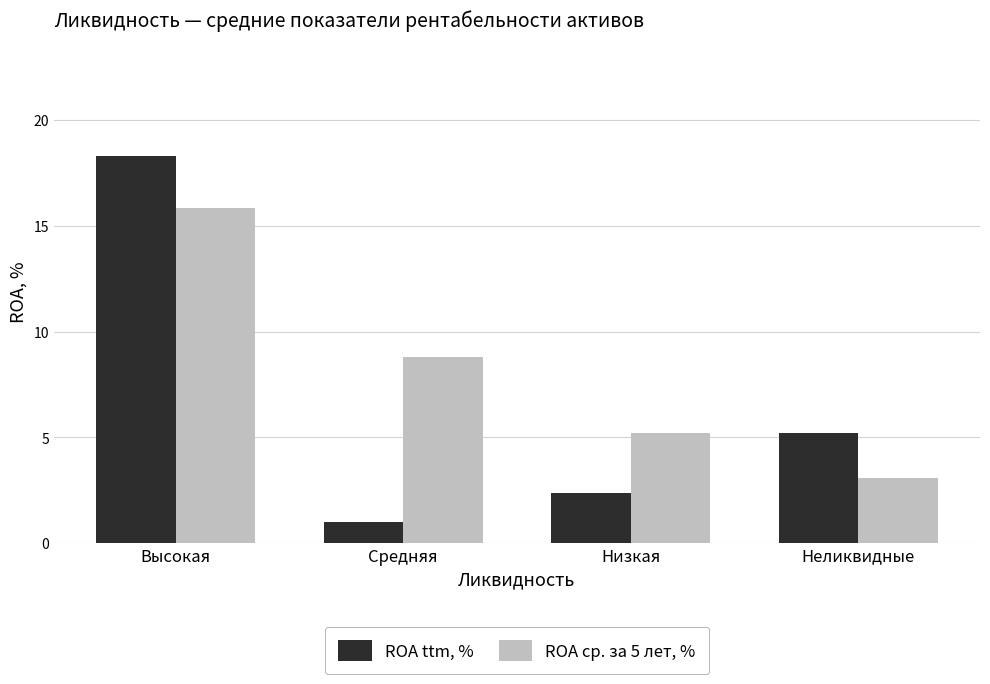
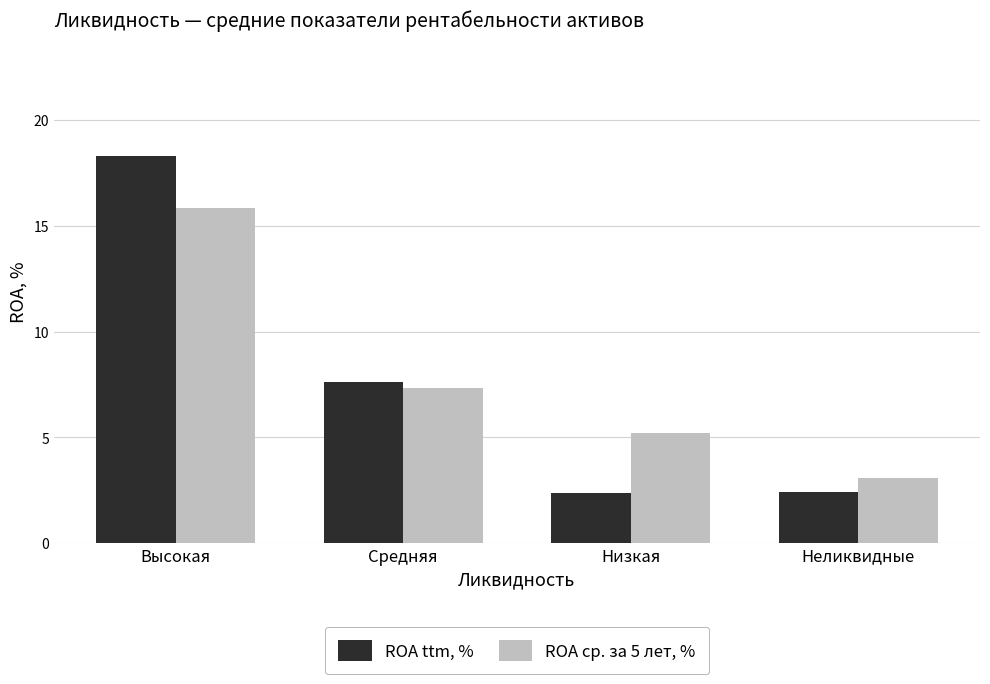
  {
    "ROA ttm, %": {
      "Высокая": 18.3,
-     "Средняя": 1.0,
+     "Средняя": 7.6,
      "Низкая": 2.4,
-     "Неликвидные": 5.2
+     "Неликвидные": 2.4
    },
    "ROA ср. за 5 лет, %": {
      "Высокая": 15.8,
-     "Средняя": 8.8,
+     "Средняя": 7.3,
      "Низкая": 5.2,
      "Неликвидные": 3.1
    }
  }
